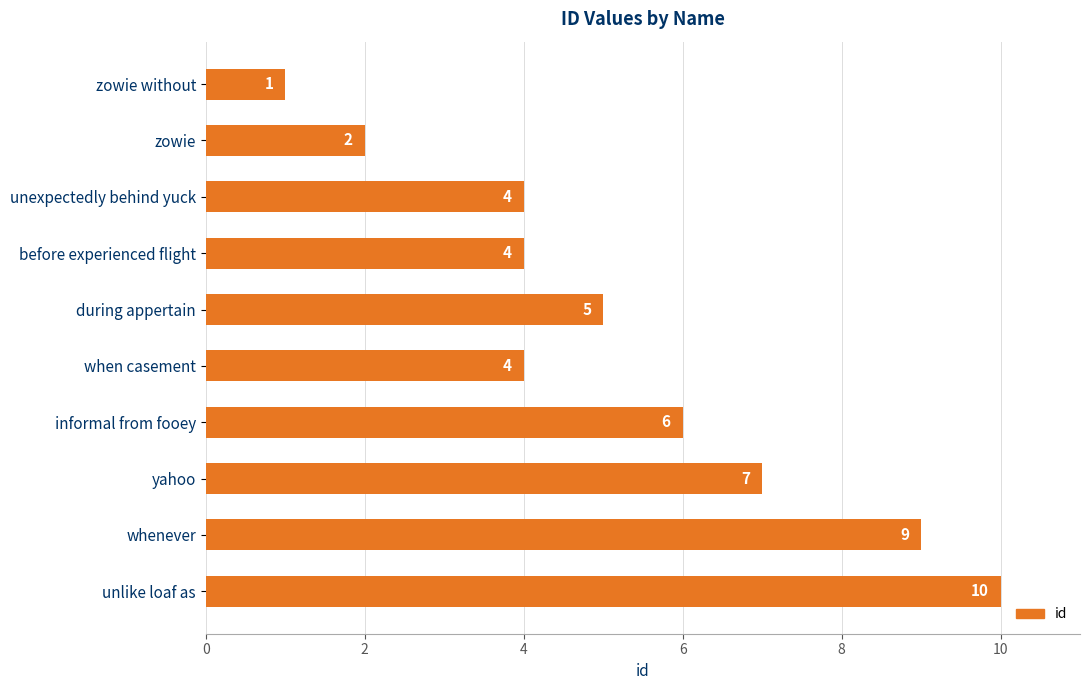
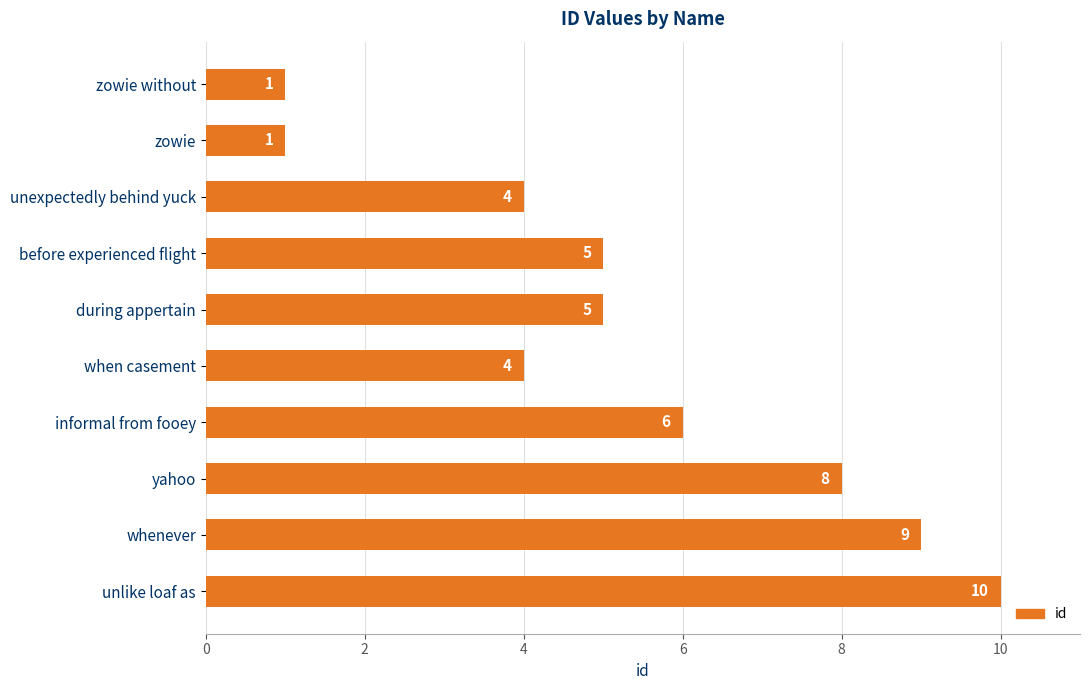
  {
    "zowie without": 1,
-   "zowie": 2,
+   "zowie": 1,
    "unexpectedly behind yuck": 4,
-   "before experienced flight": 4,
+   "before experienced flight": 5,
    "during appertain": 5,
    "when casement": 4,
    "informal from fooey": 6,
-   "yahoo": 7,
+   "yahoo": 8,
    "whenever": 9,
    "unlike loaf as": 10
  }
